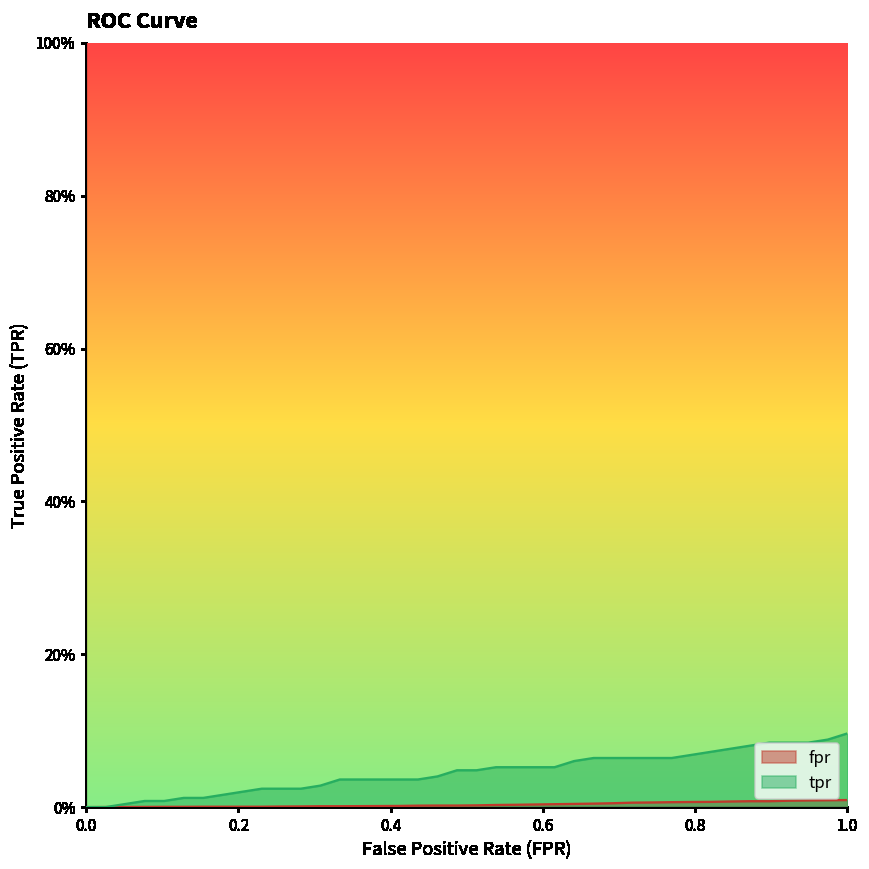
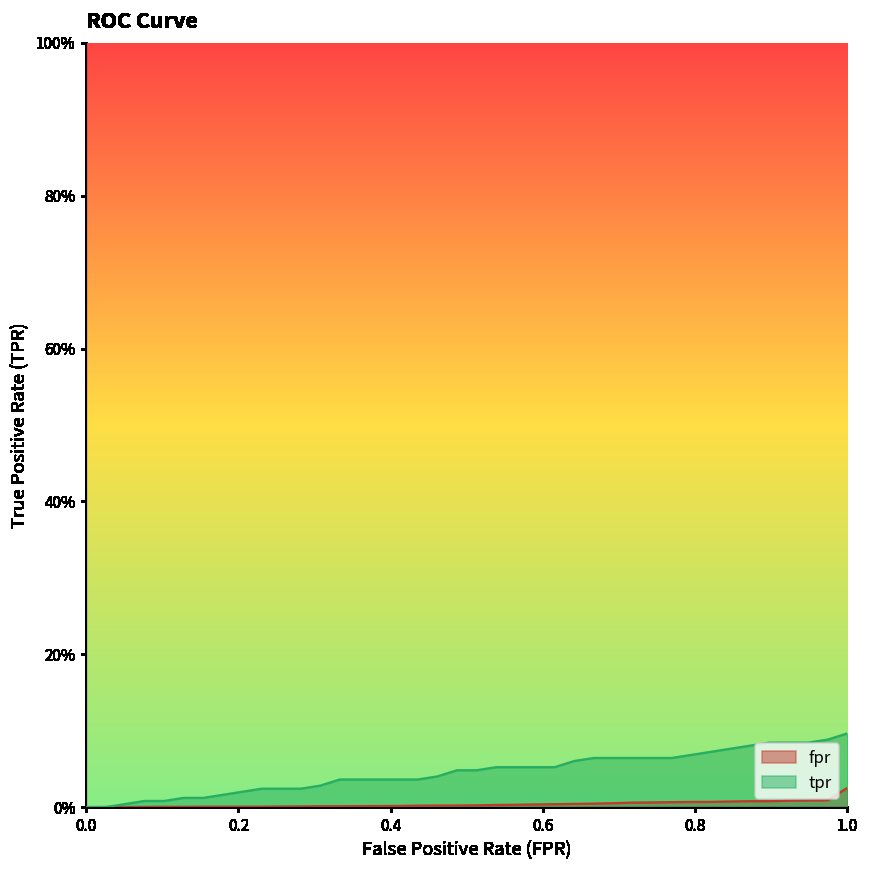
  {
    "fpr": {
-     "1.0": "1%"
+     "1.0": "3%"
    },
    "tpr": {
      "1.0": "10%"
    }
  }
